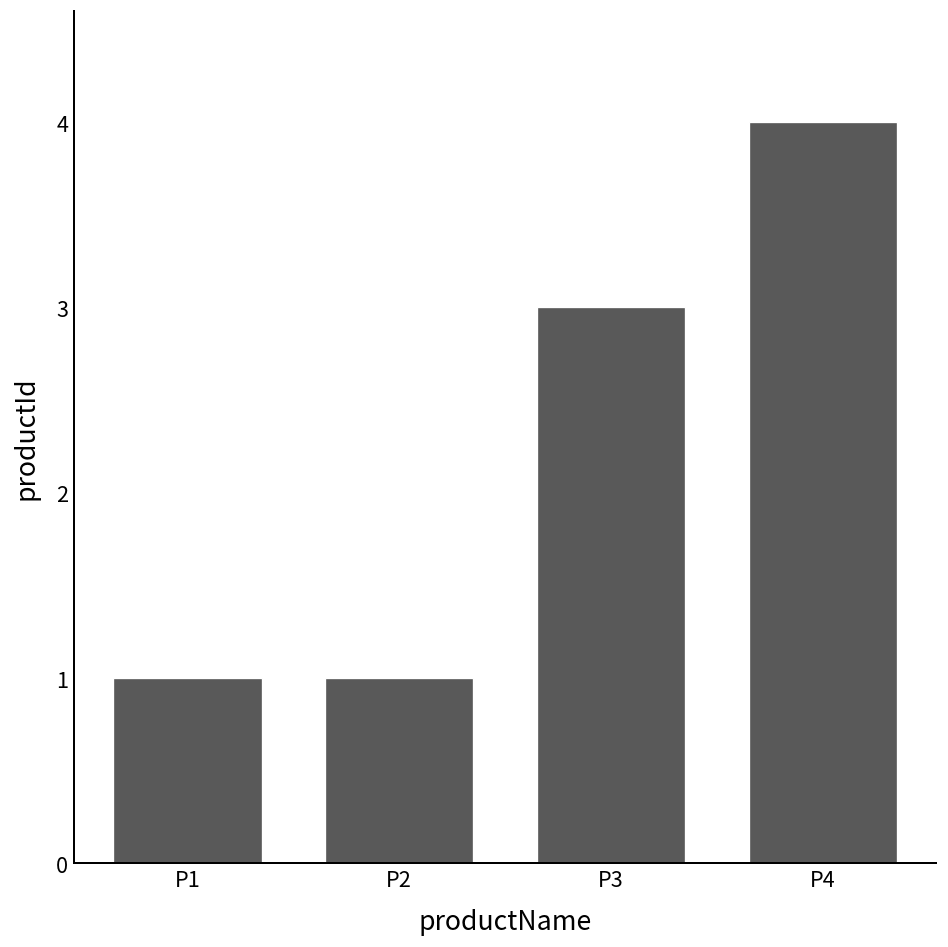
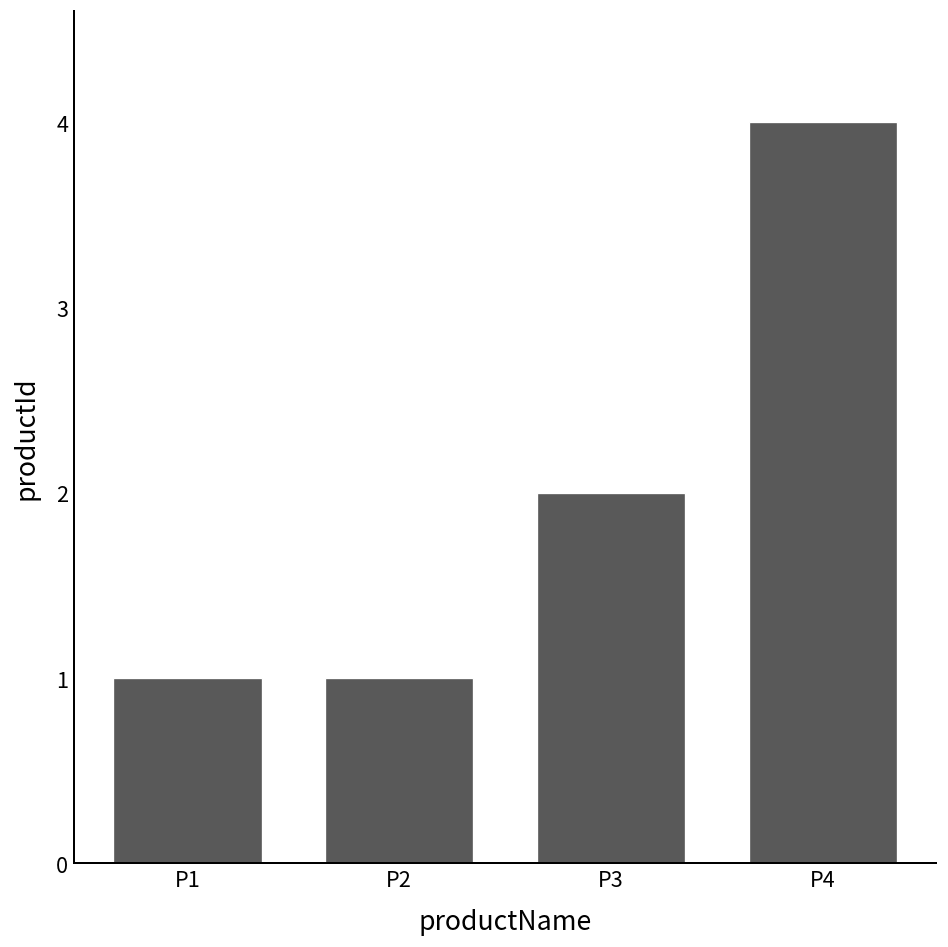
  {
    "P1": 1,
    "P2": 1,
-   "P3": 3,
+   "P3": 2,
    "P4": 4
  }
